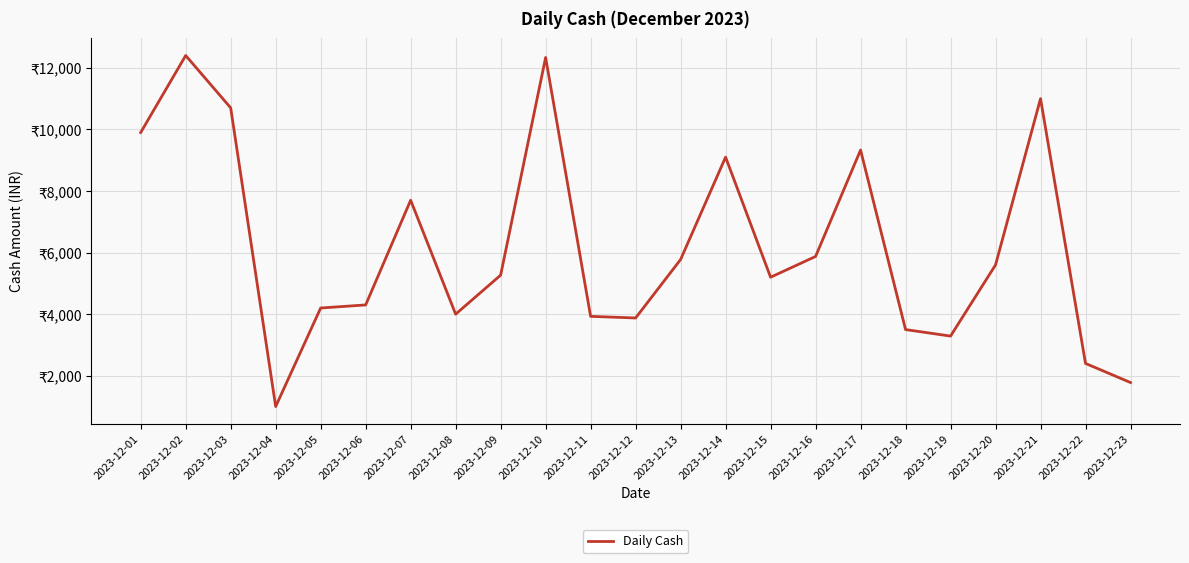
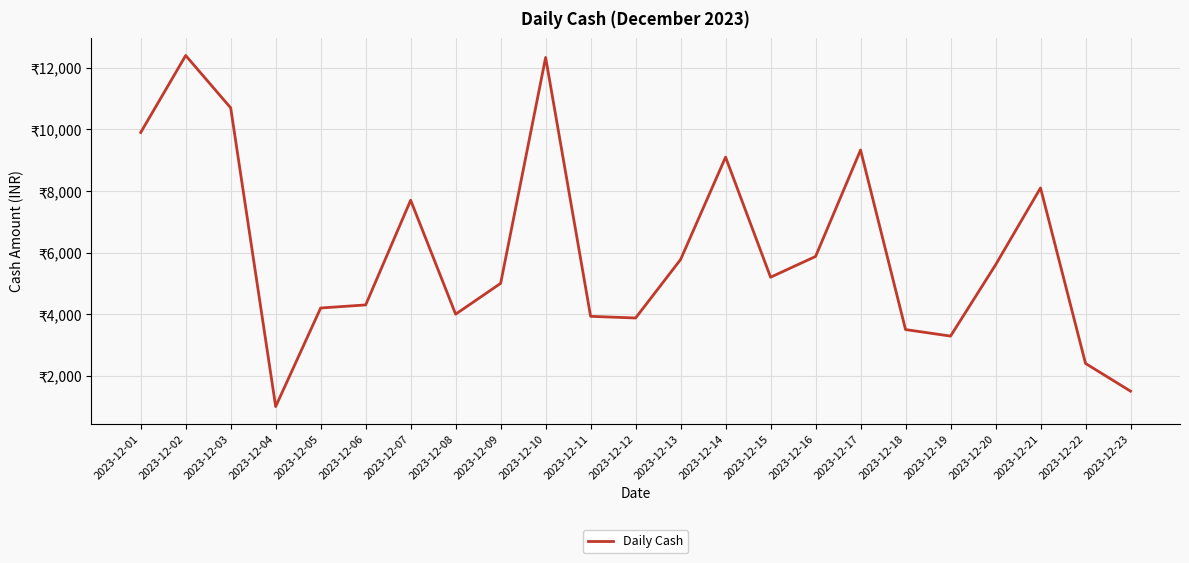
  {
    "2023-12-01": "₹9,900",
    "2023-12-02": "₹12,400",
    "2023-12-03": "₹10,700",
    "2023-12-04": "₹1,000",
    "2023-12-05": "₹4,200",
    "2023-12-06": "₹4,300",
    "2023-12-07": "₹7,700",
    "2023-12-08": "₹4,000",
-   "2023-12-09": "₹5,300",
+   "2023-12-09": "₹5,000",
    "2023-12-10": "₹12,300",
    "2023-12-11": "₹3,900",
    "2023-12-12": "₹3,900",
    "2023-12-13": "₹5,800",
    "2023-12-14": "₹9,100",
    "2023-12-15": "₹5,200",
    "2023-12-16": "₹5,900",
    "2023-12-17": "₹9,300",
    "2023-12-18": "₹3,500",
    "2023-12-19": "₹3,300",
    "2023-12-20": "₹5,600",
-   "2023-12-21": "₹11,000",
+   "2023-12-21": "₹8,100",
    "2023-12-22": "₹2,400",
-   "2023-12-23": "₹1,800"
+   "2023-12-23": "₹1,500"
  }
